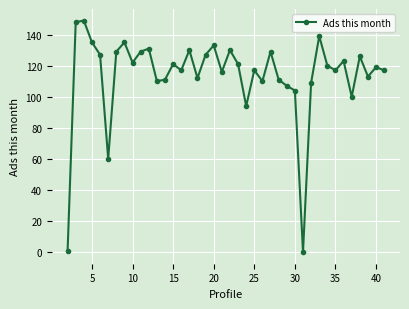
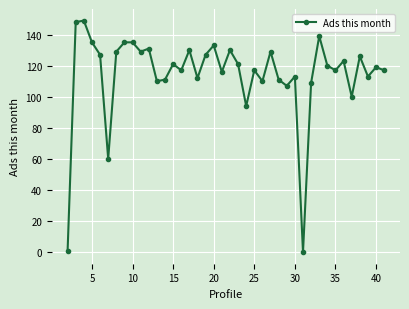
  {
    "5": 135,
-   "10": 122,
+   "10": 135,
    "15": 121,
    "20": 133,
    "25": 117,
-   "30": 104,
+   "30": 113,
    "35": 117,
    "40": 119
  }
